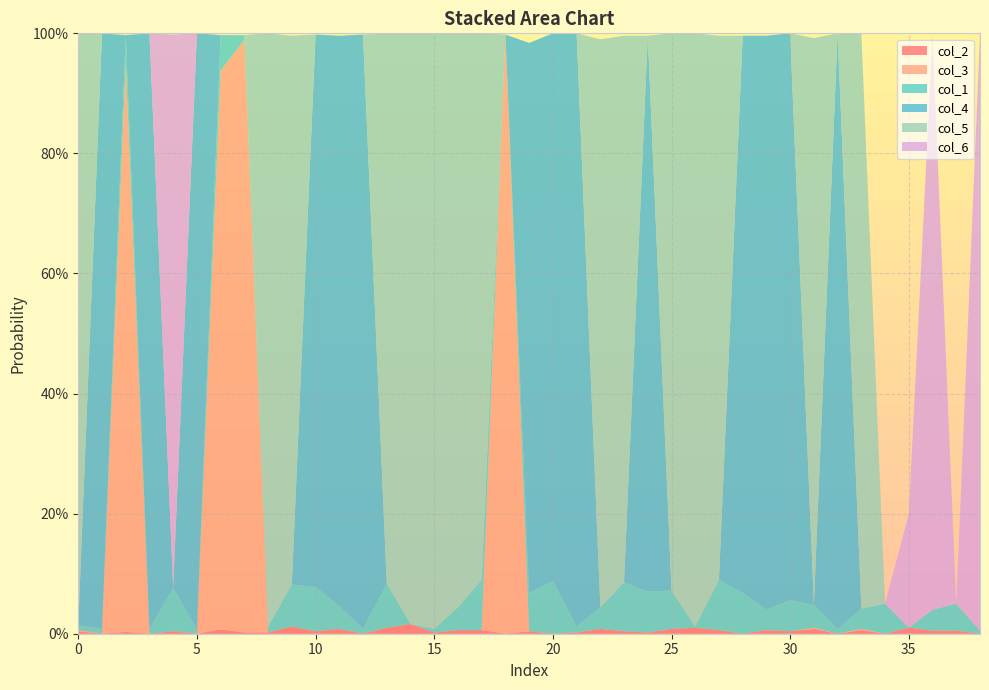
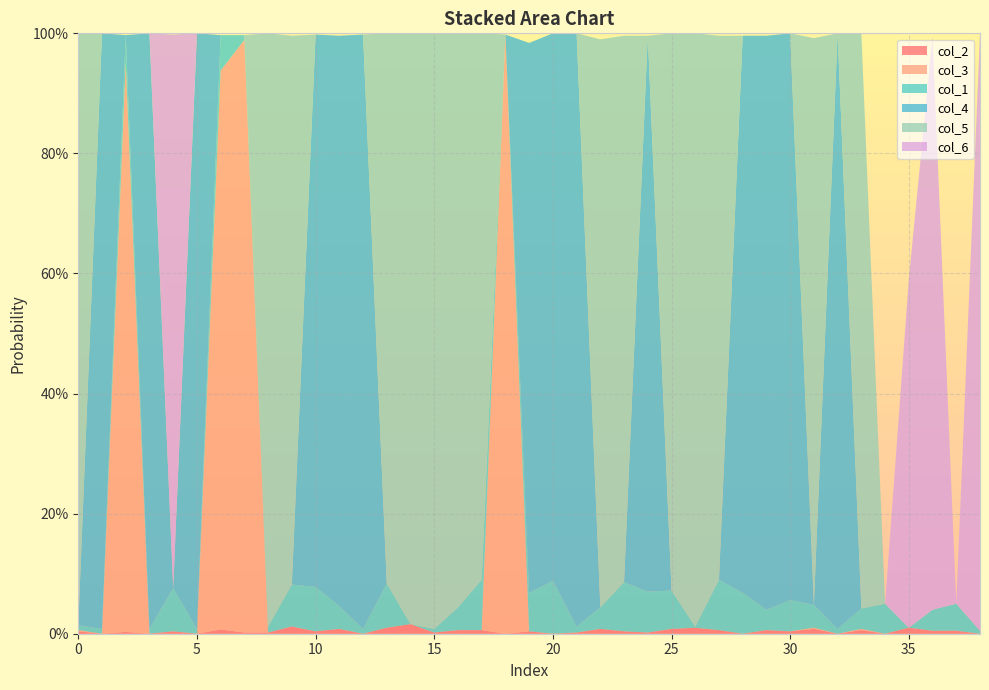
  {
    "col_6": {
-     "35": "19%"
+     "35": "58%"
    }
  }
